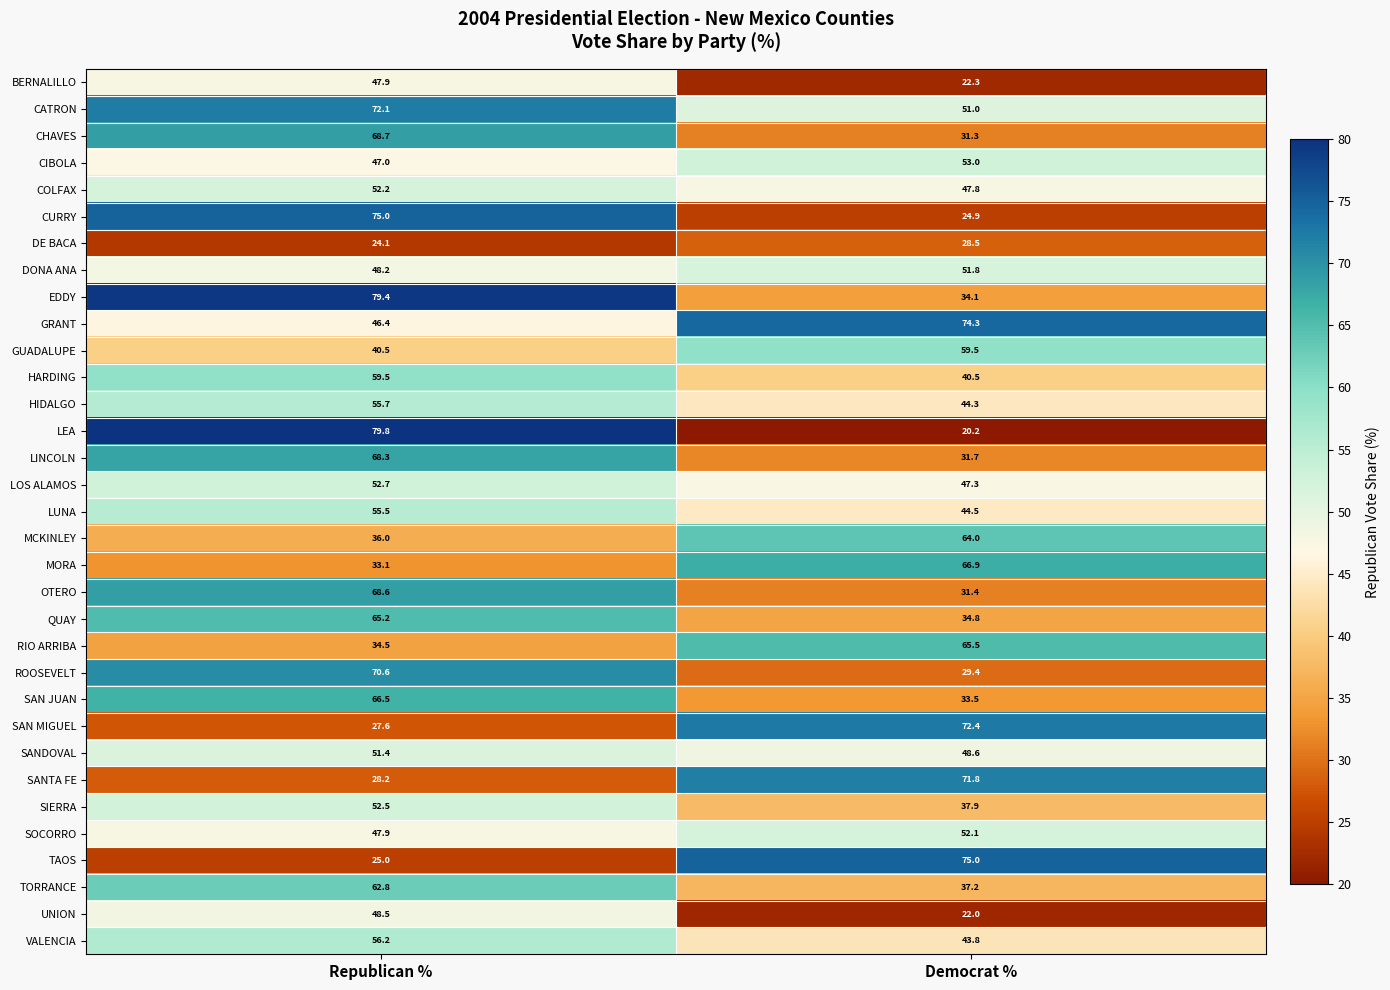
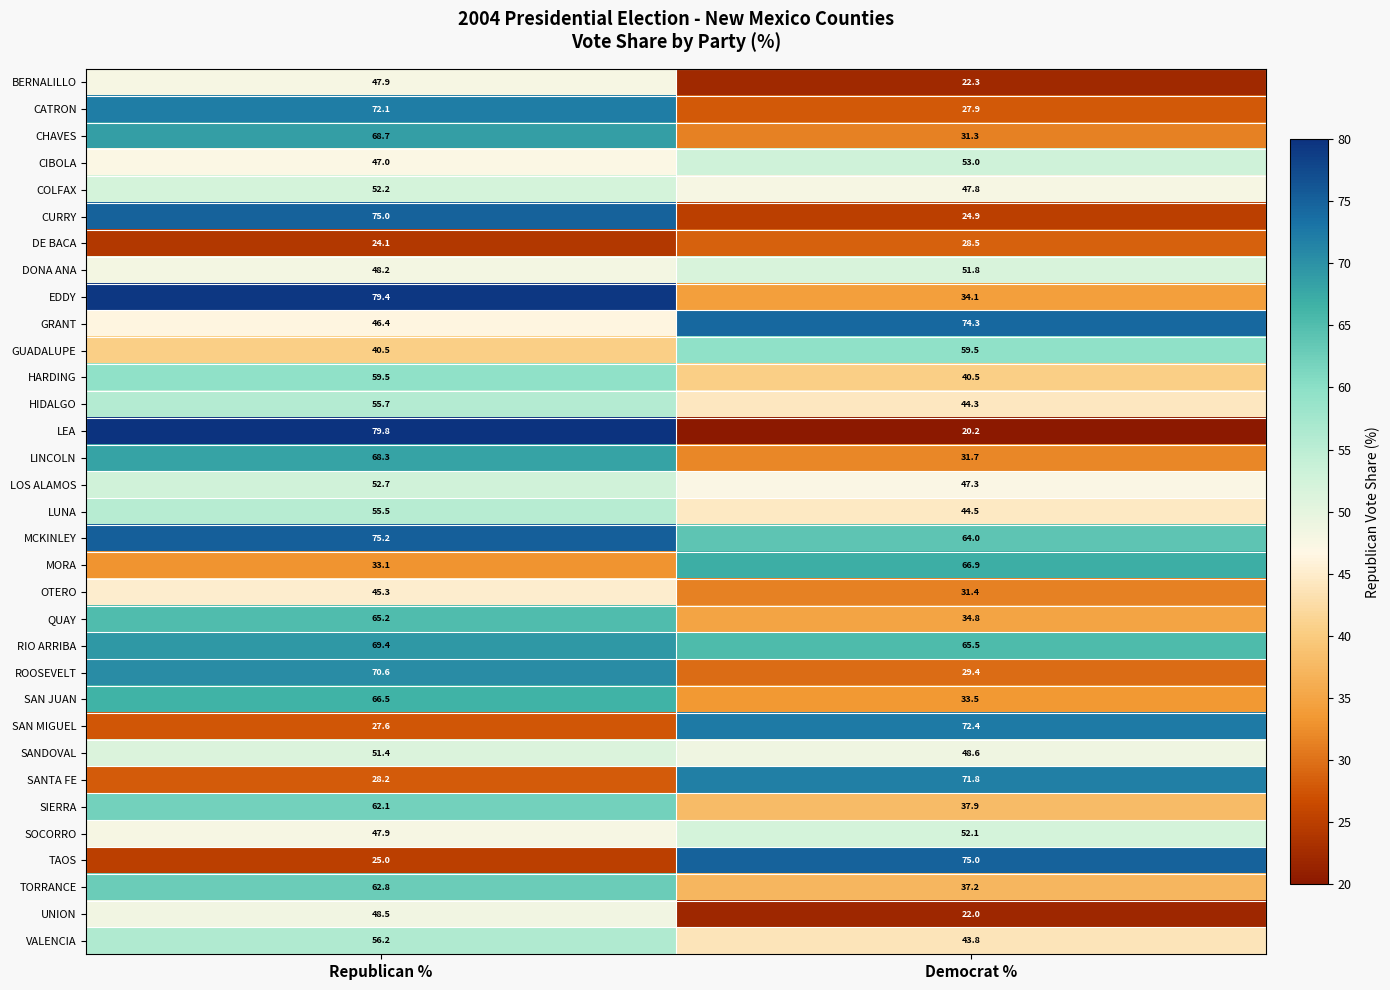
  {
    "BERNALILLO": {
      "Republican %": 47.9,
      "Democrat %": 22.3
    },
    "CATRON": {
      "Republican %": 72.1,
-     "Democrat %": 51.0
+     "Democrat %": 27.9
    },
    "CHAVES": {
      "Republican %": 68.7,
      "Democrat %": 31.3
    },
    "CIBOLA": {
      "Republican %": 47.0,
      "Democrat %": 53.0
    },
    "COLFAX": {
      "Republican %": 52.2,
      "Democrat %": 47.8
    },
    "CURRY": {
      "Republican %": 75.0,
      "Democrat %": 24.9
    },
    "DE BACA": {
      "Republican %": 24.1,
      "Democrat %": 28.5
    },
    "DONA ANA": {
      "Republican %": 48.2,
      "Democrat %": 51.8
    },
    "EDDY": {
      "Republican %": 79.4,
      "Democrat %": 34.1
    },
    "GRANT": {
      "Republican %": 46.4,
      "Democrat %": 74.3
    },
    "GUADALUPE": {
      "Republican %": 40.5,
      "Democrat %": 59.5
    },
    "HARDING": {
      "Republican %": 59.5,
      "Democrat %": 40.5
    },
    "HIDALGO": {
      "Republican %": 55.7,
      "Democrat %": 44.3
    },
    "LEA": {
      "Republican %": 79.8,
      "Democrat %": 20.2
    },
    "LINCOLN": {
      "Republican %": 68.3,
      "Democrat %": 31.7
    },
    "LOS ALAMOS": {
      "Republican %": 52.7,
      "Democrat %": 47.3
    },
    "LUNA": {
      "Republican %": 55.5,
      "Democrat %": 44.5
    },
    "MCKINLEY": {
-     "Republican %": 36.0,
+     "Republican %": 75.2,
      "Democrat %": 64.0
    },
    "MORA": {
      "Republican %": 33.1,
      "Democrat %": 66.9
    },
    "OTERO": {
-     "Republican %": 68.6,
+     "Republican %": 45.3,
      "Democrat %": 31.4
    },
    "QUAY": {
      "Republican %": 65.2,
      "Democrat %": 34.8
    },
    "RIO ARRIBA": {
-     "Republican %": 34.5,
+     "Republican %": 69.4,
      "Democrat %": 65.5
    },
    "ROOSEVELT": {
      "Republican %": 70.6,
      "Democrat %": 29.4
    },
    "SAN JUAN": {
      "Republican %": 66.5,
      "Democrat %": 33.5
    },
    "SAN MIGUEL": {
      "Republican %": 27.6,
      "Democrat %": 72.4
    },
    "SANDOVAL": {
      "Republican %": 51.4,
      "Democrat %": 48.6
    },
    "SANTA FE": {
      "Republican %": 28.2,
      "Democrat %": 71.8
    },
    "SIERRA": {
-     "Republican %": 52.5,
+     "Republican %": 62.1,
      "Democrat %": 37.9
    },
    "SOCORRO": {
      "Republican %": 47.9,
      "Democrat %": 52.1
    },
    "TAOS": {
      "Republican %": 25.0,
      "Democrat %": 75.0
    },
    "TORRANCE": {
      "Republican %": 62.8,
      "Democrat %": 37.2
    },
    "UNION": {
      "Republican %": 48.5,
      "Democrat %": 22.0
    },
    "VALENCIA": {
      "Republican %": 56.2,
      "Democrat %": 43.8
    }
  }
